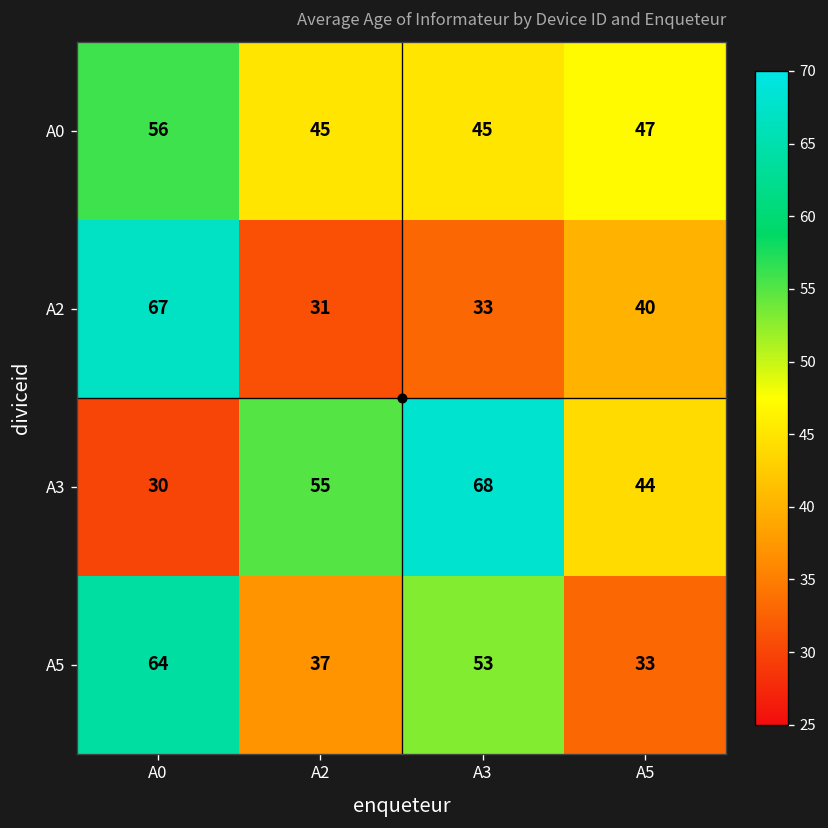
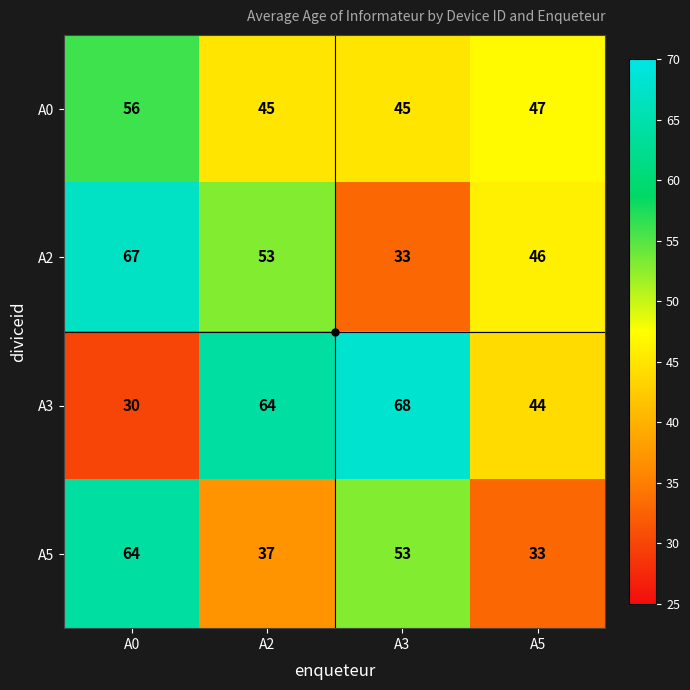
  {
    "A0": {
      "A0": 56,
      "A2": 45,
      "A3": 45,
      "A5": 47
    },
    "A2": {
      "A0": 67,
-     "A2": 31,
+     "A2": 53,
      "A3": 33,
-     "A5": 40
+     "A5": 46
    },
    "A3": {
      "A0": 30,
-     "A2": 55,
+     "A2": 64,
      "A3": 68,
      "A5": 44
    },
    "A5": {
      "A0": 64,
      "A2": 37,
      "A3": 53,
      "A5": 33
    }
  }
